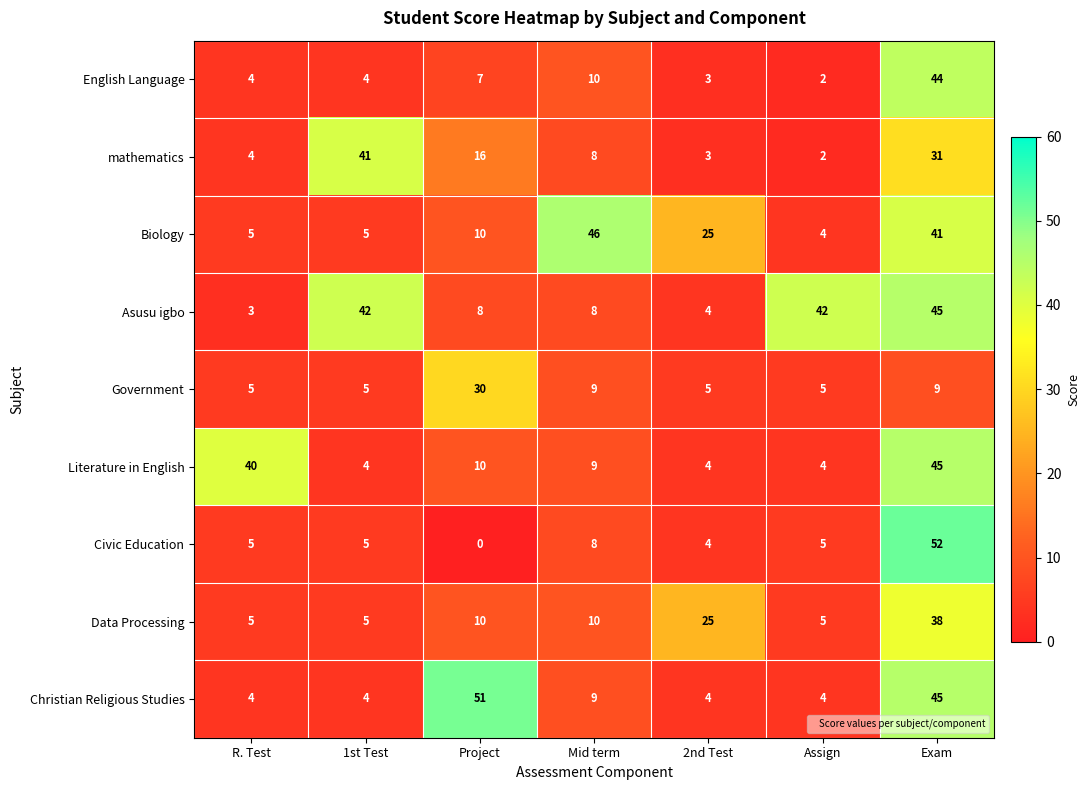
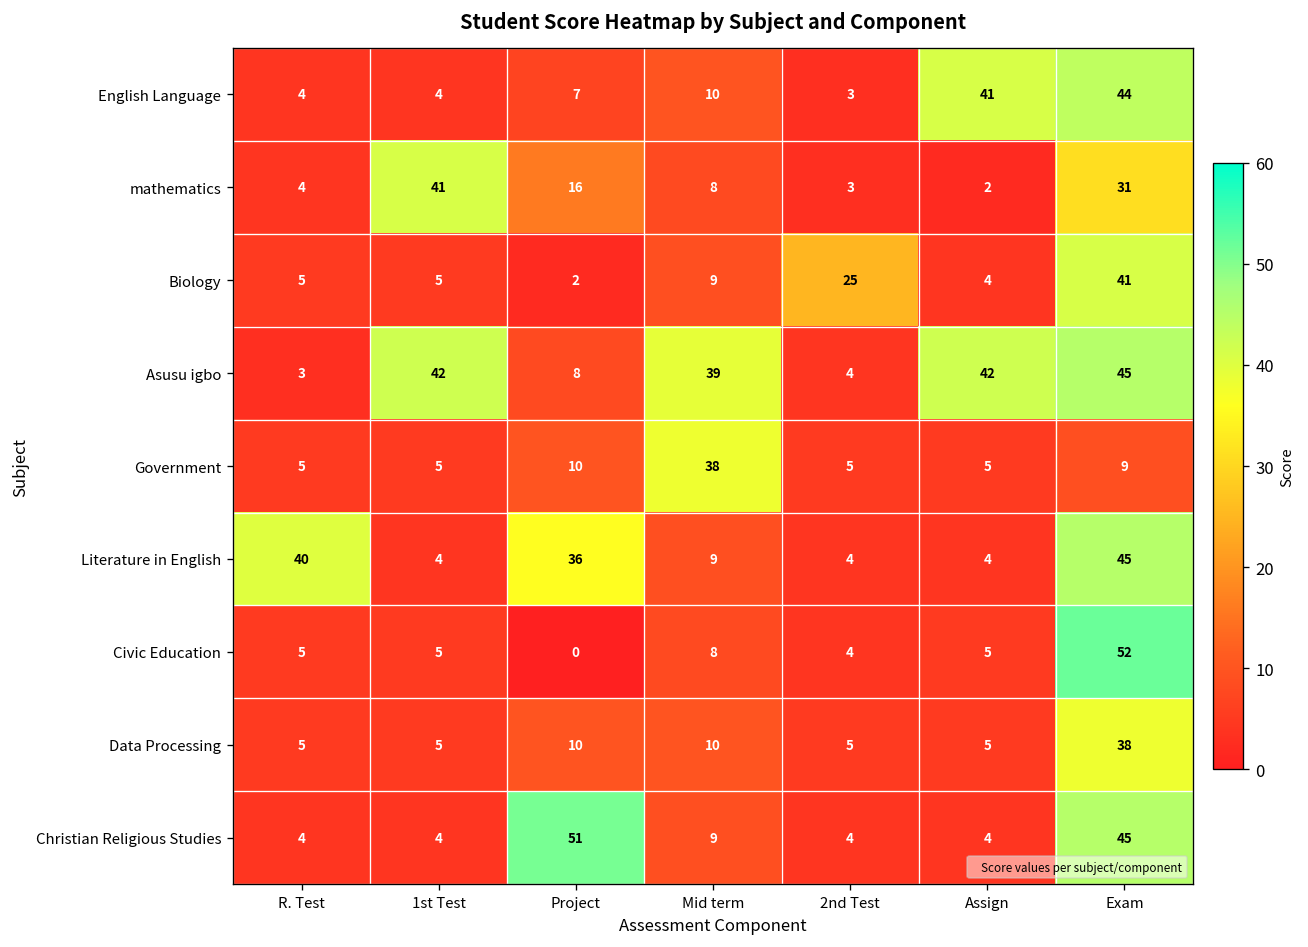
  {
    "English Language": {
      "R. Test": 4,
      "1st Test": 4,
      "Project": 7,
      "Mid term": 10,
      "2nd Test": 3,
-     "Assign": 2,
+     "Assign": 41,
      "Exam": 44
    },
    "mathematics": {
      "R. Test": 4,
      "1st Test": 41,
      "Project": 16,
      "Mid term": 8,
      "2nd Test": 3,
      "Assign": 2,
      "Exam": 31
    },
    "Biology": {
      "R. Test": 5,
      "1st Test": 5,
-     "Project": 10,
-     "Mid term": 46,
+     "Project": 2,
+     "Mid term": 9,
      "2nd Test": 25,
      "Assign": 4,
      "Exam": 41
    },
    "Asusu igbo": {
      "R. Test": 3,
      "1st Test": 42,
      "Project": 8,
-     "Mid term": 8,
+     "Mid term": 39,
      "2nd Test": 4,
      "Assign": 42,
      "Exam": 45
    },
    "Government": {
      "R. Test": 5,
      "1st Test": 5,
-     "Project": 30,
-     "Mid term": 9,
+     "Project": 10,
+     "Mid term": 38,
      "2nd Test": 5,
      "Assign": 5,
      "Exam": 9
    },
    "Literature in English": {
      "R. Test": 40,
      "1st Test": 4,
-     "Project": 10,
+     "Project": 36,
      "Mid term": 9,
      "2nd Test": 4,
      "Assign": 4,
      "Exam": 45
    },
    "Civic Education": {
      "R. Test": 5,
      "1st Test": 5,
      "Project": 0,
      "Mid term": 8,
      "2nd Test": 4,
      "Assign": 5,
      "Exam": 52
    },
    "Data Processing": {
      "R. Test": 5,
      "1st Test": 5,
      "Project": 10,
      "Mid term": 10,
-     "2nd Test": 25,
+     "2nd Test": 5,
      "Assign": 5,
      "Exam": 38
    },
    "Christian Religious Studies": {
      "R. Test": 4,
      "1st Test": 4,
      "Project": 51,
      "Mid term": 9,
      "2nd Test": 4,
      "Assign": 4,
      "Exam": 45
    }
  }
